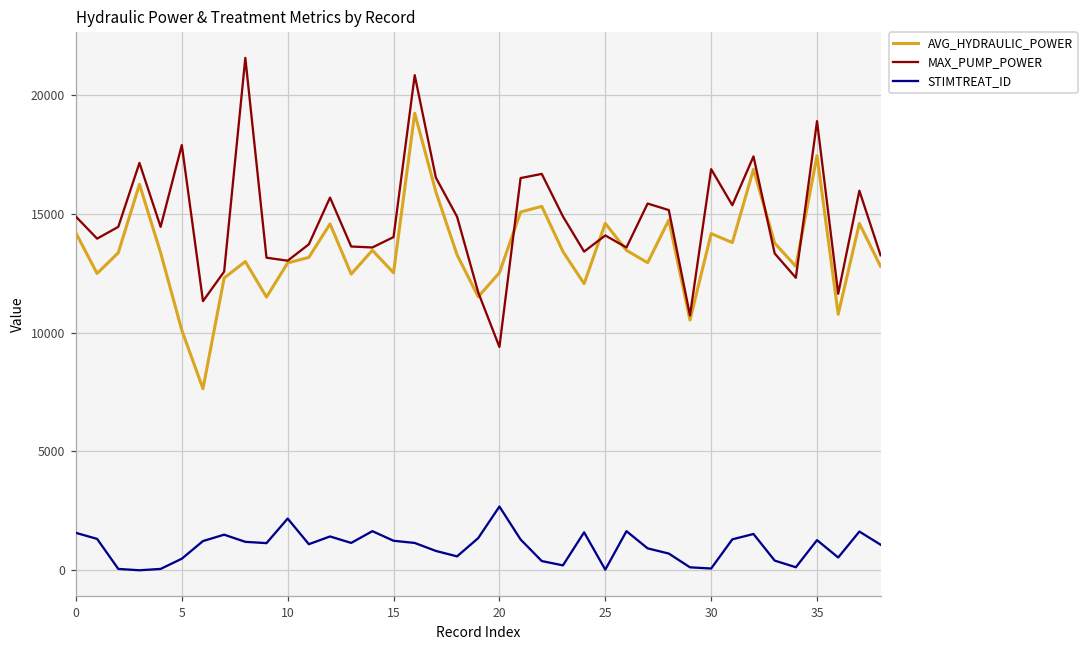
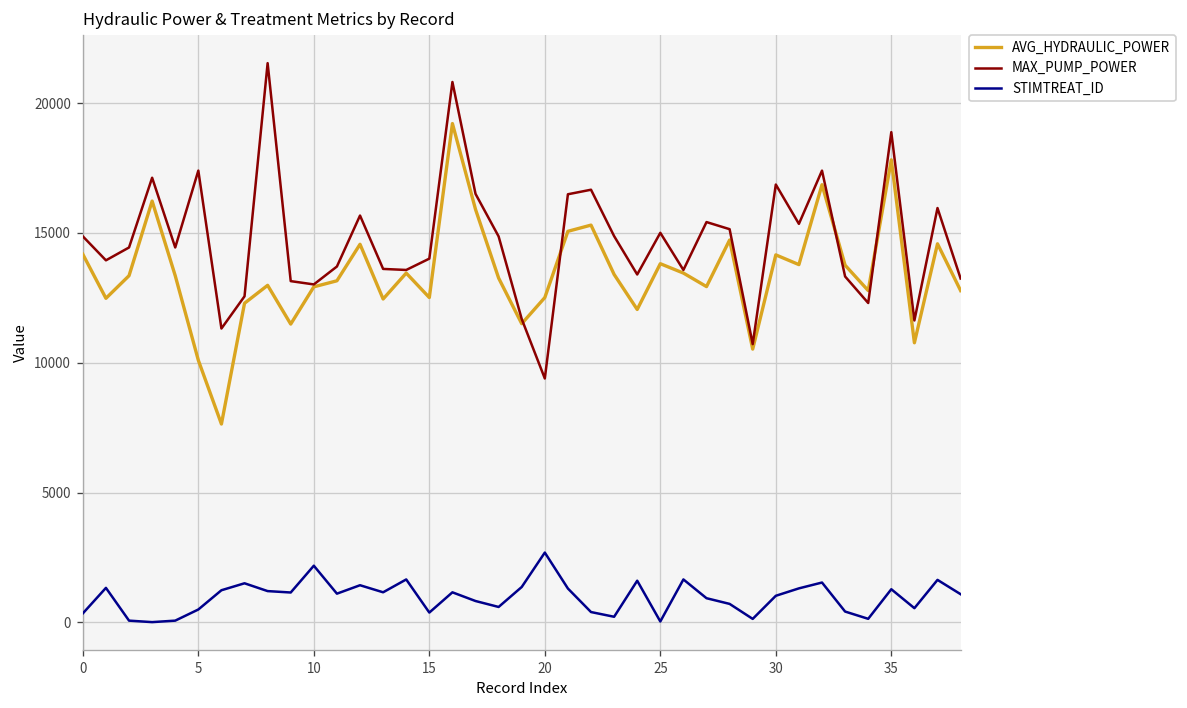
  {
    "AVG_HYDRAULIC_POWER": {
      "0": 14200,
      "5": 10100,
      "15": 12500,
      "20": 12500,
-     "25": 14600,
+     "25": 13800,
      "30": 14200,
-     "35": 17400
+     "35": 17800
    },
    "MAX_PUMP_POWER": {
      "0": 14900,
-     "5": 17900,
+     "5": 17400,
      "15": 14000,
      "20": 9400,
-     "25": 14100,
+     "25": 15000,
      "30": 16900,
      "35": 18900
    },
    "STIMTREAT_ID": {
-     "0": 1600,
+     "0": 300,
      "5": 500,
      "10": 2200,
-     "15": 1200,
+     "15": 400,
      "20": 2700,
      "25": 0,
-     "30": 100,
+     "30": 1000,
      "35": 1300
    }
  }
